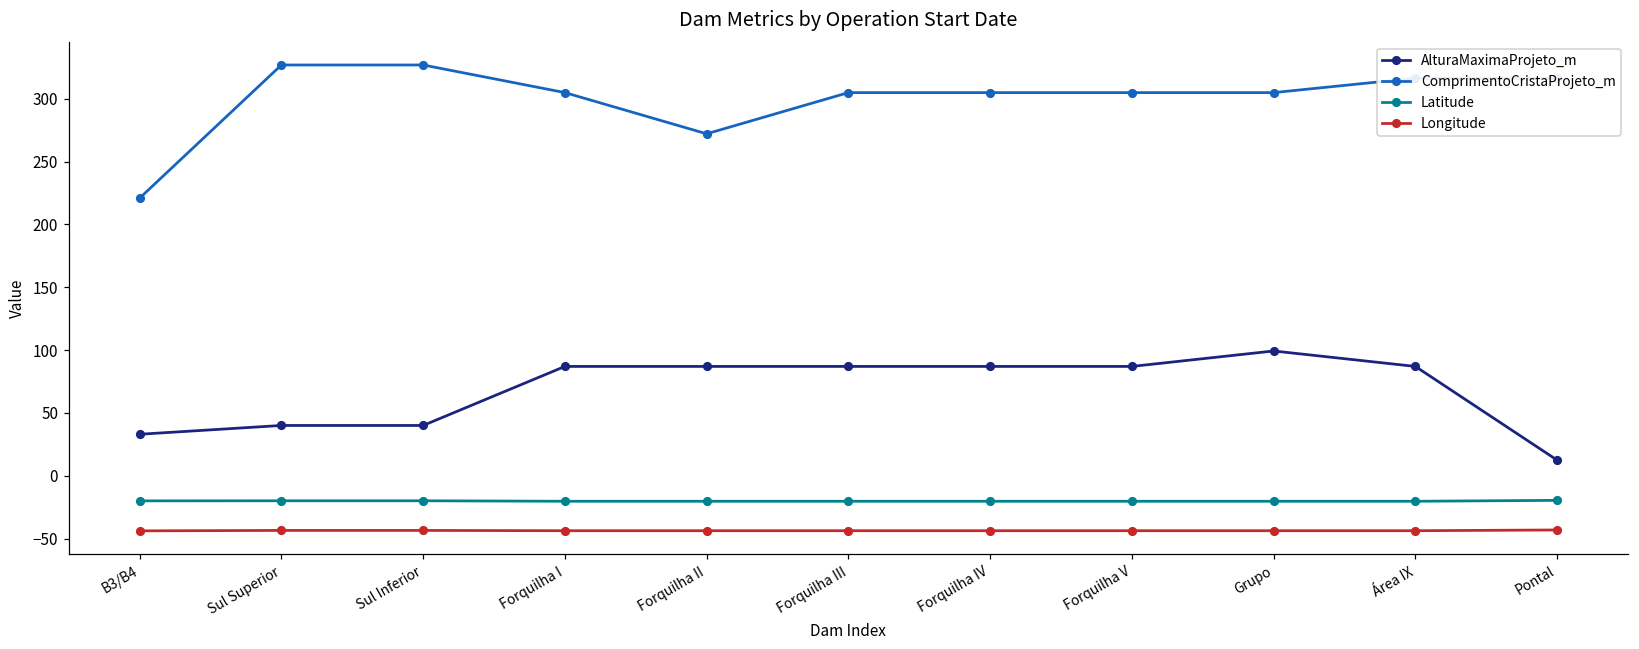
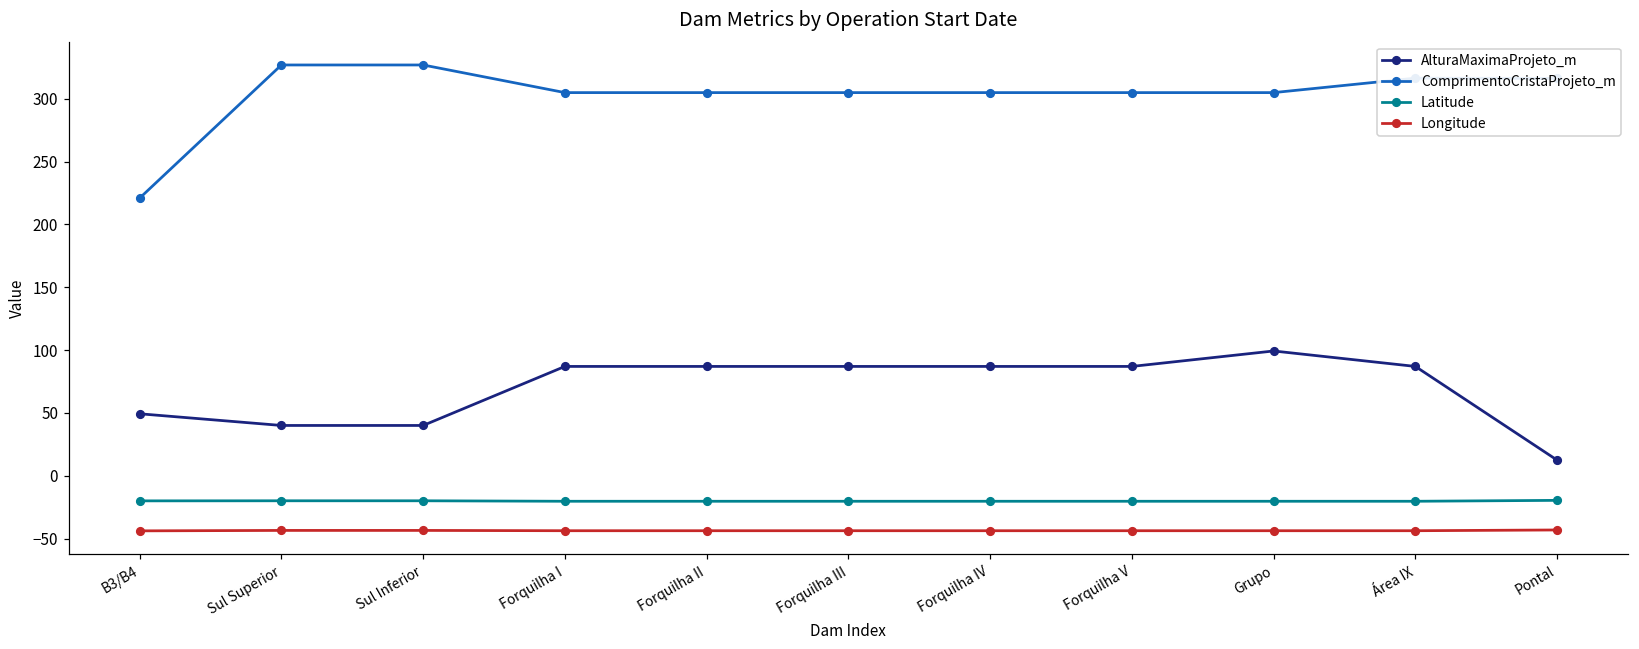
  {
    "AlturaMaximaProjeto_m": {
-     "B3/B4": 33,
+     "B3/B4": 49,
      "Sul Superior": 40,
      "Sul Inferior": 40,
      "Forquilha I": 87,
      "Forquilha II": 87,
      "Forquilha III": 87,
      "Forquilha IV": 87,
      "Forquilha V": 87,
      "Grupo": 99,
      "Área IX": 87,
      "Pontal": 12
    },
    "ComprimentoCristaProjeto_m": {
      "B3/B4": 221,
      "Sul Superior": 327,
      "Sul Inferior": 327,
      "Forquilha I": 305,
-     "Forquilha II": 272,
+     "Forquilha II": 305,
      "Forquilha III": 305,
      "Forquilha IV": 305,
      "Forquilha V": 305,
      "Grupo": 305
    },
    "Latitude": {
      "B3/B4": -20,
      "Sul Superior": -20,
      "Sul Inferior": -20,
      "Forquilha I": -20,
      "Forquilha II": -20,
      "Forquilha III": -20,
      "Forquilha IV": -20,
      "Forquilha V": -20,
      "Grupo": -20,
      "Área IX": -20,
      "Pontal": -20
    },
    "Longitude": {
      "B3/B4": -44,
      "Sul Superior": -44,
      "Sul Inferior": -44,
      "Forquilha I": -44,
      "Forquilha II": -44,
      "Forquilha III": -44,
      "Forquilha IV": -44,
      "Forquilha V": -44,
      "Grupo": -44,
      "Área IX": -44,
      "Pontal": -43
    }
  }
